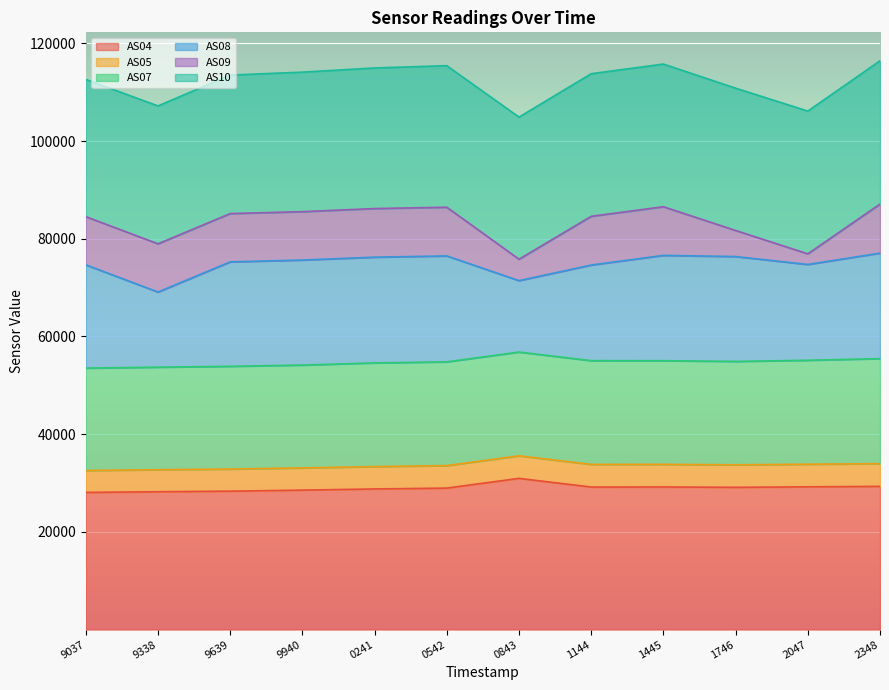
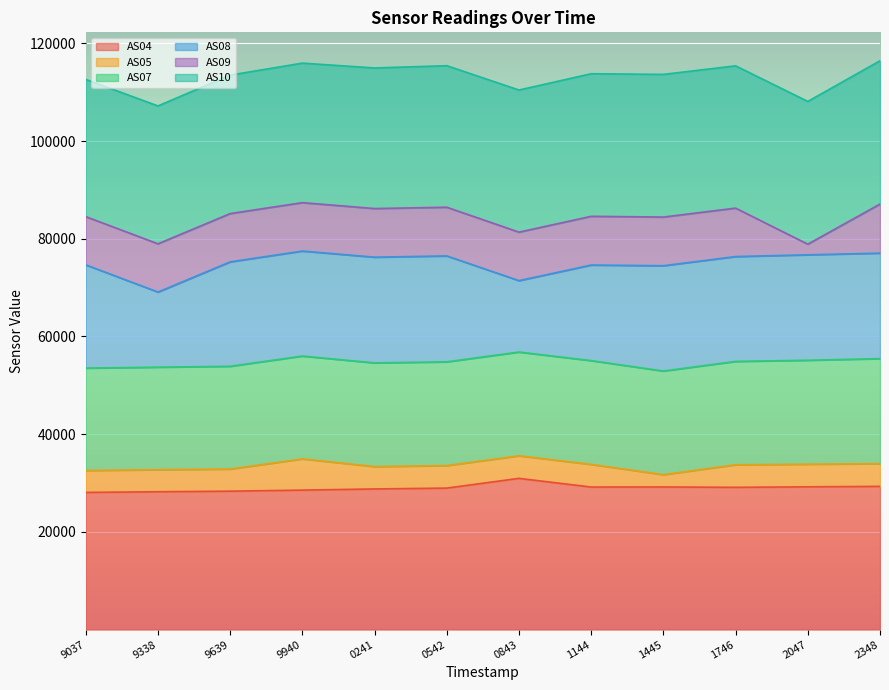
  {
    "AS04": {
      "9037": 28000,
      "9338": 28000,
      "9639": 28000,
      "9940": 29000,
      "0241": 29000,
      "0542": 29000,
      "0843": 31000,
      "1144": 29000,
      "1445": 29000,
      "1746": 29000,
      "2047": 29000,
      "2348": 29000
    },
    "AS05": {
      "9037": 4000,
      "9338": 5000,
      "9639": 5000,
-     "9940": 5000,
+     "9940": 6000,
      "0241": 5000,
      "0542": 5000,
      "0843": 5000,
      "1144": 5000,
-     "1445": 5000,
+     "1445": 3000,
      "1746": 5000,
      "2047": 5000,
      "2348": 5000
    },
    "AS08": {
      "9037": 21000,
      "9338": 15000,
      "9639": 21000,
      "9940": 21000,
      "0241": 22000,
      "0542": 22000,
      "0843": 15000,
      "1144": 20000,
      "1445": 22000,
      "1746": 21000,
-     "2047": 20000,
+     "2047": 22000,
      "2348": 22000
    },
    "AS09": {
      "9037": 10000,
      "9338": 10000,
      "9639": 10000,
      "9940": 10000,
      "0241": 10000,
      "0542": 10000,
-     "0843": 4000,
+     "0843": 10000,
      "1144": 10000,
      "1445": 10000,
-     "1746": 5000,
+     "1746": 10000,
      "2047": 2000,
      "2348": 10000
    }
  }
